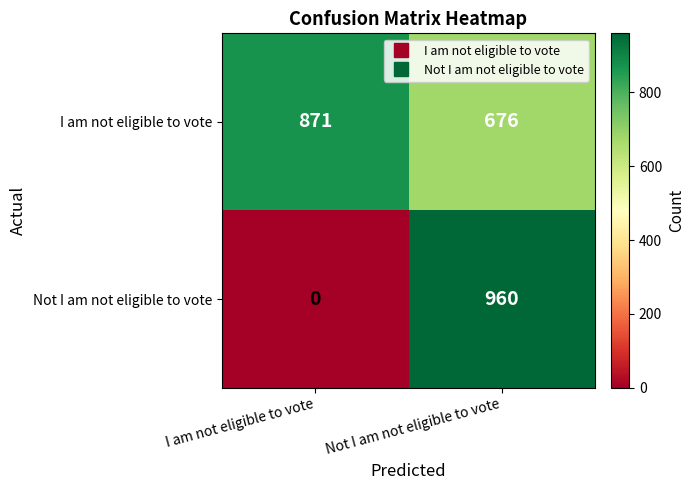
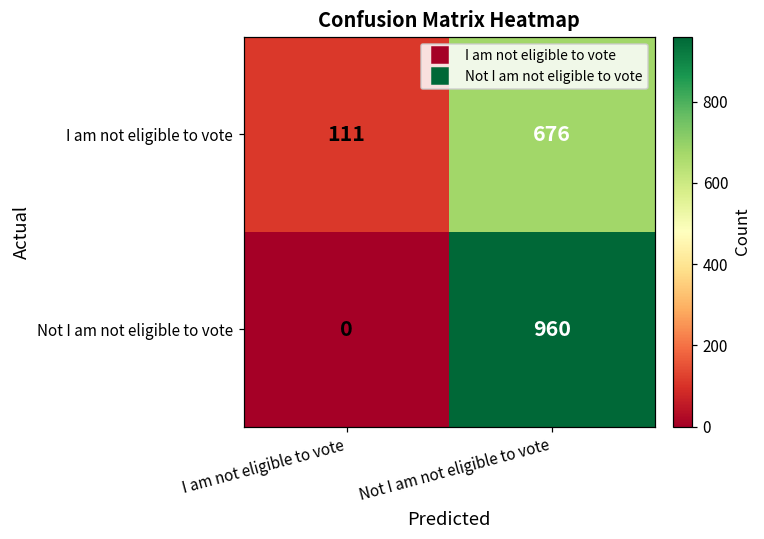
  {
    "I am not eligible to vote": {
-     "I am not eligible to vote": 871,
+     "I am not eligible to vote": 111,
      "Not I am not eligible to vote": 676
    },
    "Not I am not eligible to vote": {
      "I am not eligible to vote": 0,
      "Not I am not eligible to vote": 960
    }
  }
